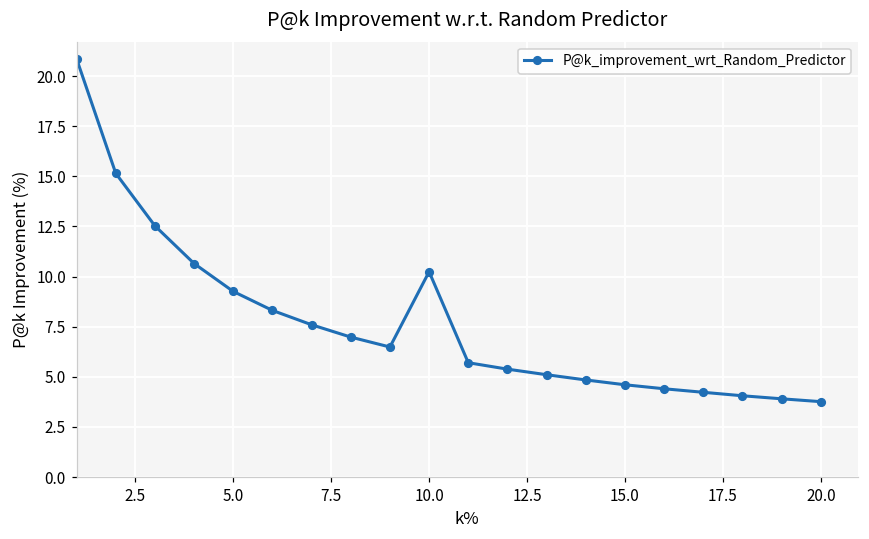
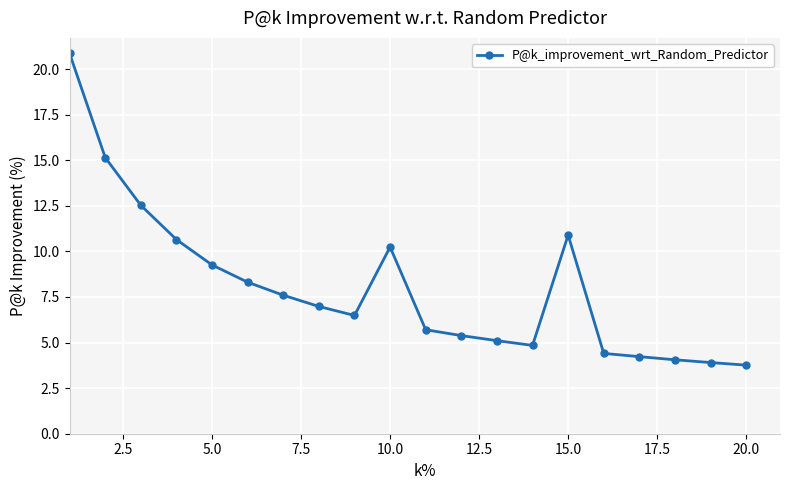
  {
    "5.0": 9.3,
    "10.0": 10.2,
-   "15.0": 4.6,
+   "15.0": 10.9,
    "20.0": 3.8
  }
